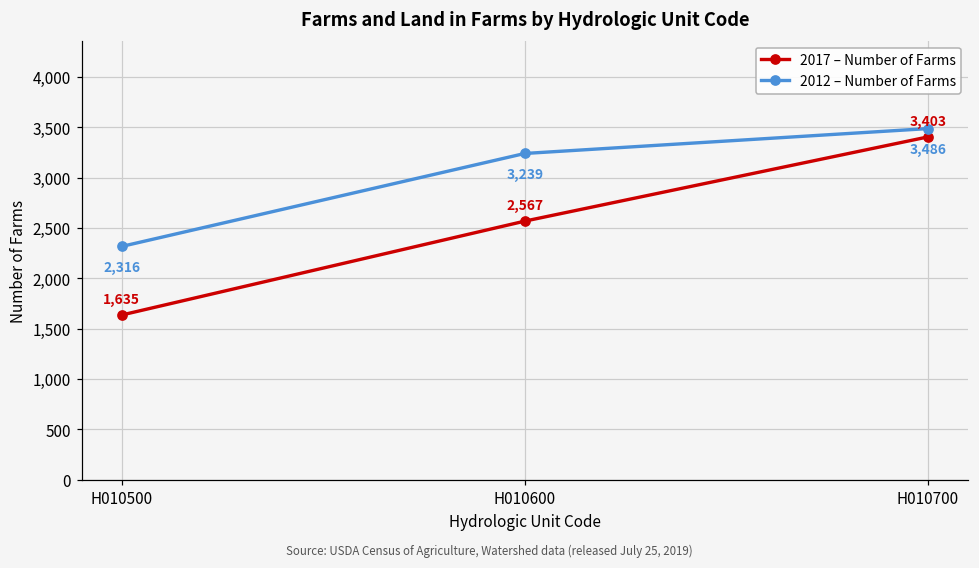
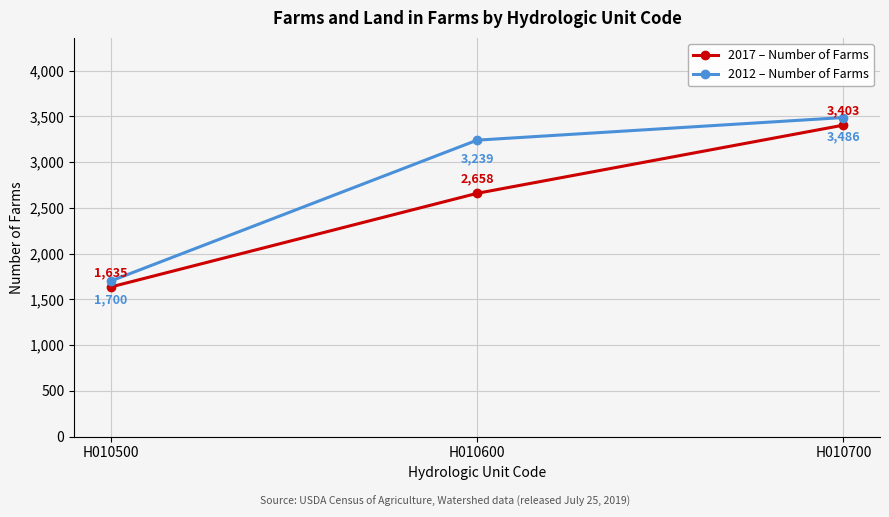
  {
    "2017 – Number of Farms": {
      "H010500": "1,635",
-     "H010600": "2,567"
+     "H010600": "2,658"
    },
    "2012 – Number of Farms": {
-     "H010500": "2,316",
+     "H010500": "1,700",
      "H010600": "3,239",
      "H010700": "3,486"
    }
  }
